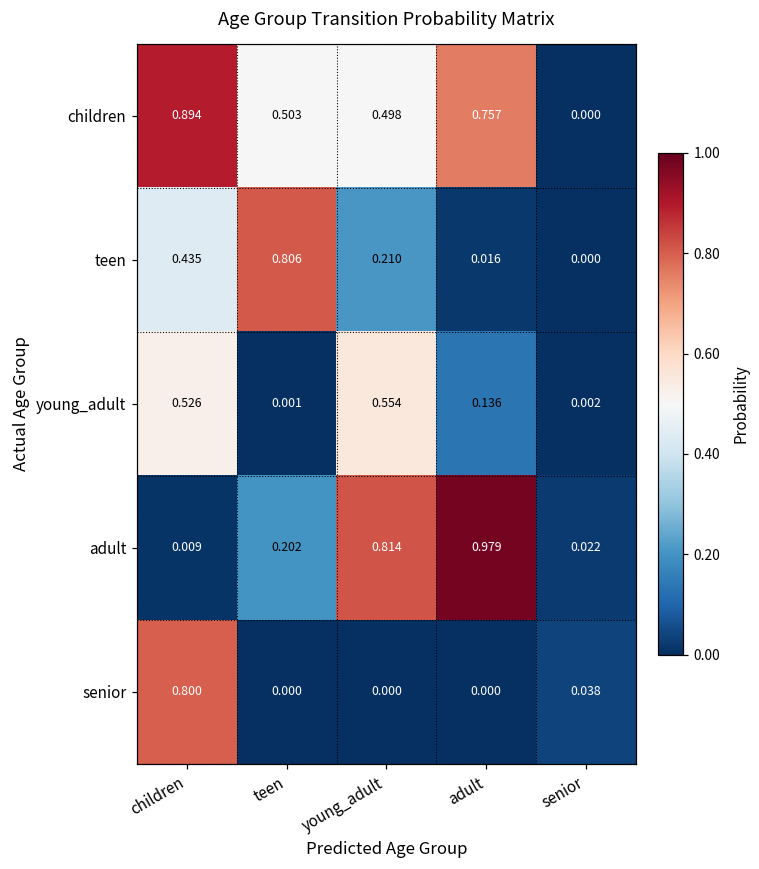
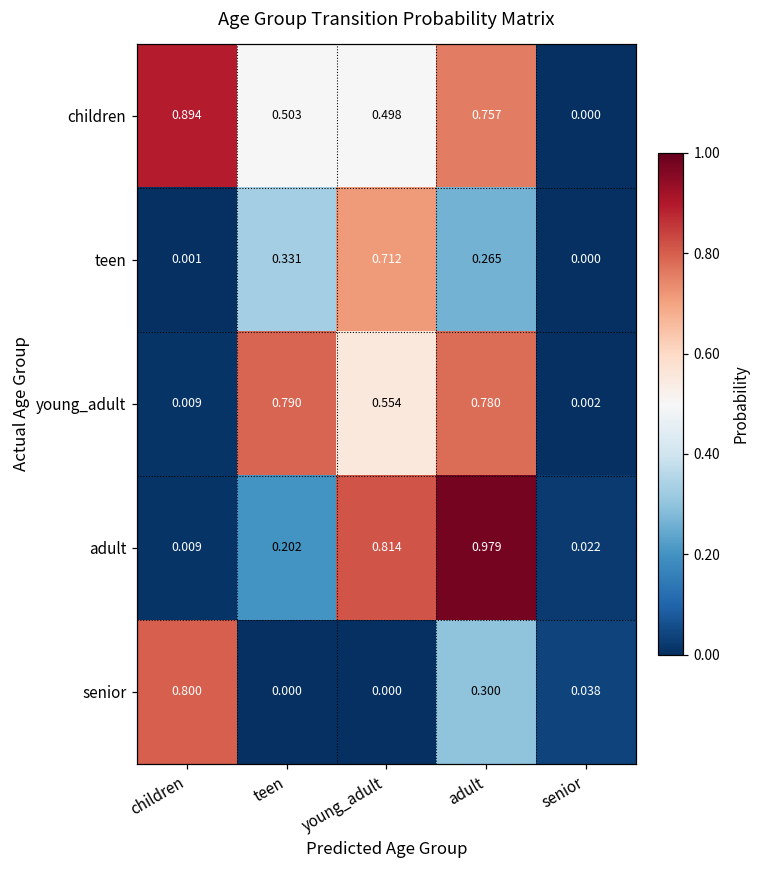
  {
    "children": {
      "children": 0.894,
      "teen": 0.503,
      "young_adult": 0.498,
      "adult": 0.757,
      "senior": 0.000
    },
    "teen": {
-     "children": 0.435,
-     "teen": 0.806,
-     "young_adult": 0.210,
-     "adult": 0.016,
+     "children": 0.001,
+     "teen": 0.331,
+     "young_adult": 0.712,
+     "adult": 0.265,
      "senior": 0.000
    },
    "young_adult": {
-     "children": 0.526,
-     "teen": 0.001,
+     "children": 0.009,
+     "teen": 0.790,
      "young_adult": 0.554,
-     "adult": 0.136,
+     "adult": 0.780,
      "senior": 0.002
    },
    "adult": {
      "children": 0.009,
      "teen": 0.202,
      "young_adult": 0.814,
      "adult": 0.979,
      "senior": 0.022
    },
    "senior": {
      "children": 0.800,
      "teen": 0.000,
      "young_adult": 0.000,
-     "adult": 0.000,
+     "adult": 0.300,
      "senior": 0.038
    }
  }
